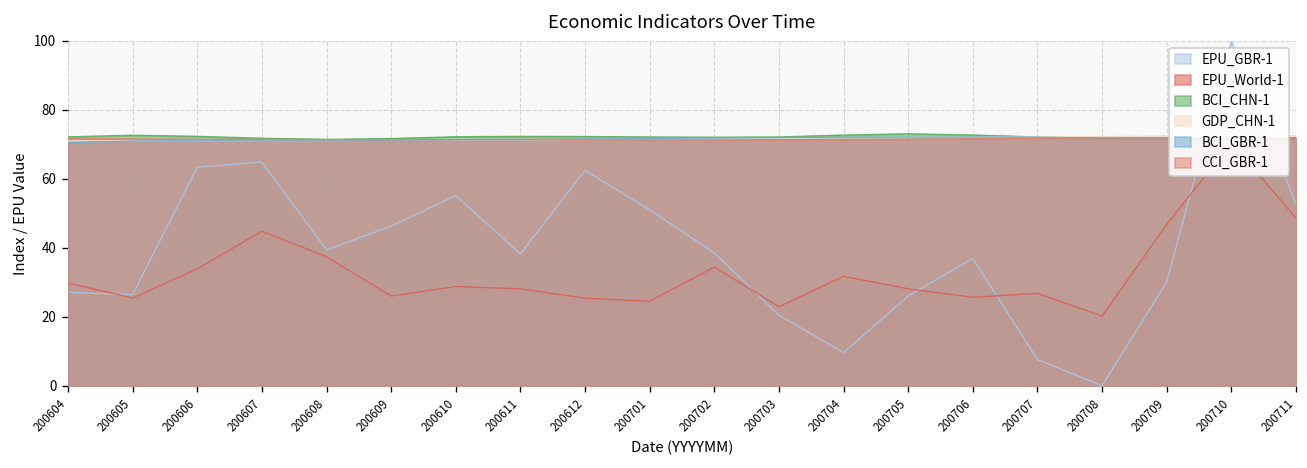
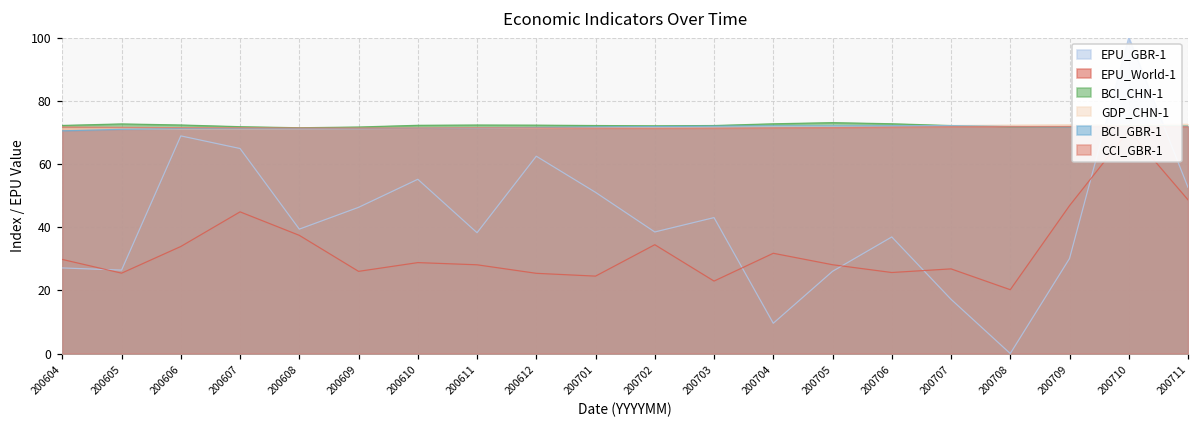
  {
    "EPU_GBR-1": {
      "200604": 27,
      "200605": 26,
-     "200606": 63,
+     "200606": 69,
      "200607": 65,
      "200608": 39,
      "200609": 46,
      "200610": 55,
      "200611": 38,
      "200612": 62,
      "200701": 51,
      "200702": 38,
-     "200703": 20,
+     "200703": 43,
      "200704": 10,
      "200705": 26,
      "200706": 37,
-     "200707": 8,
+     "200707": 17,
      "200708": 0,
      "200709": 30,
      "200710": 100,
      "200711": 53
    },
    "BCI_CHN-1": {
      "200605": 73,
      "200705": 73
    }
  }
